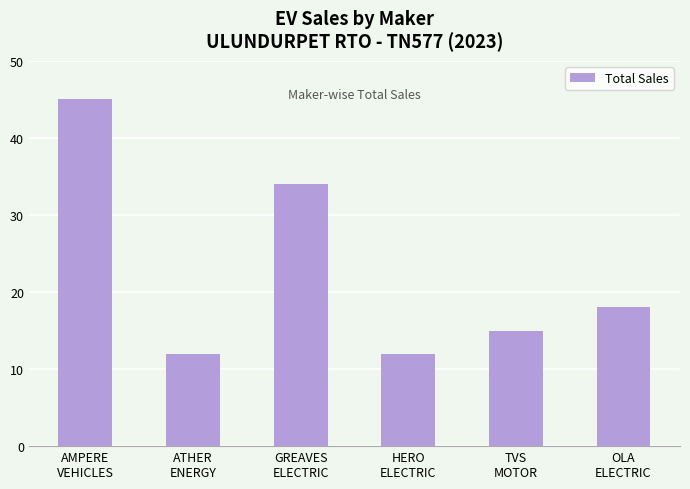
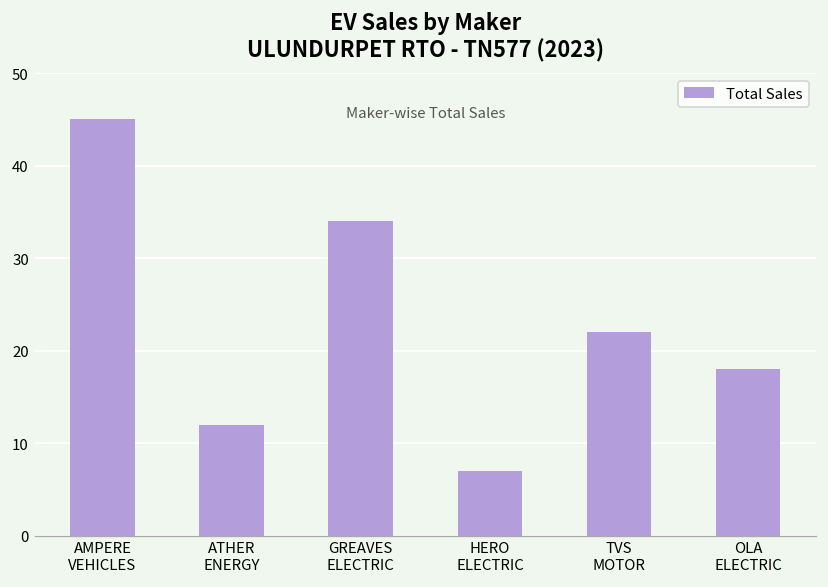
  {
    "AMPERE VEHICLES": 45,
    "ATHER ENERGY": 12,
    "GREAVES ELECTRIC": 34,
-   "HERO ELECTRIC": 12,
-   "TVS MOTOR": 15,
+   "HERO ELECTRIC": 7,
+   "TVS MOTOR": 22,
    "OLA ELECTRIC": 18
  }
